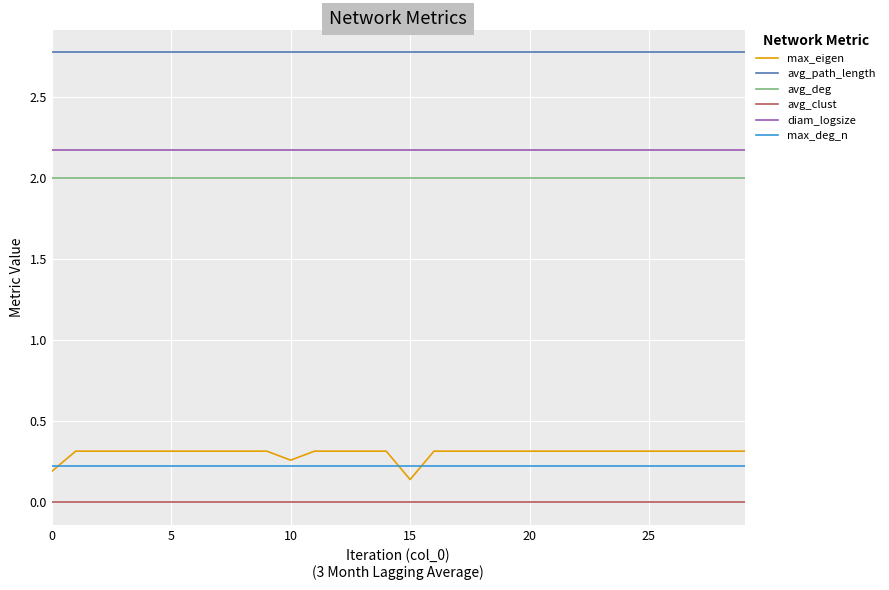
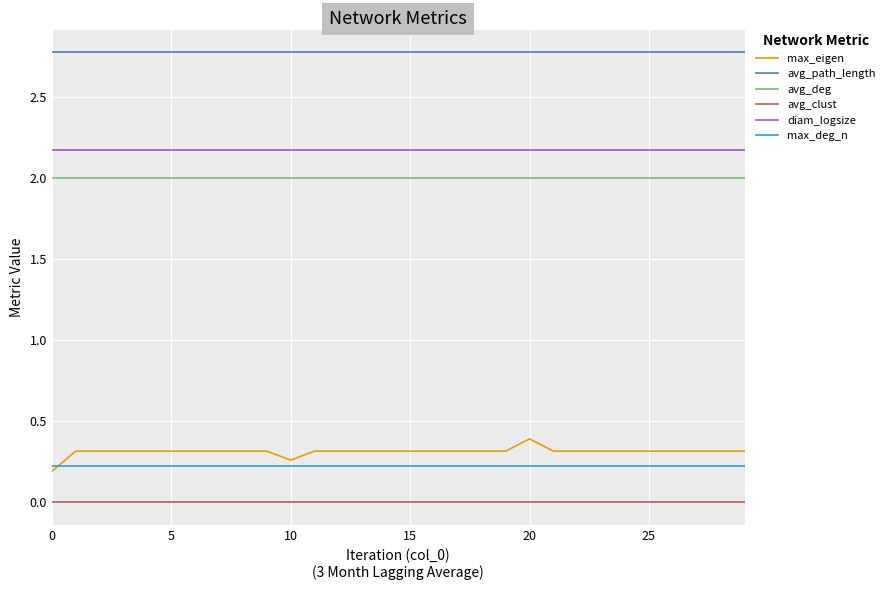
  {
    "max_eigen": {
      "0": 0.19,
      "5": 0.32,
      "10": 0.26,
-     "15": 0.14,
-     "20": 0.32,
+     "15": 0.32,
+     "20": 0.39,
      "25": 0.32
    },
    "avg_deg": {
      "0": 2.00,
      "5": 2.00,
      "10": 2.00,
      "15": 2.00,
      "20": 2.00,
      "25": 2.00
    },
    "avg_clust": {
      "0": 0.00,
      "5": 0.00,
      "10": 0.00,
      "15": 0.00,
      "20": 0.00,
      "25": 0.00
    },
    "diam_logsize": {
      "0": 2.17,
      "5": 2.17,
      "10": 2.17,
      "15": 2.17,
      "20": 2.17,
      "25": 2.17
    }
  }
